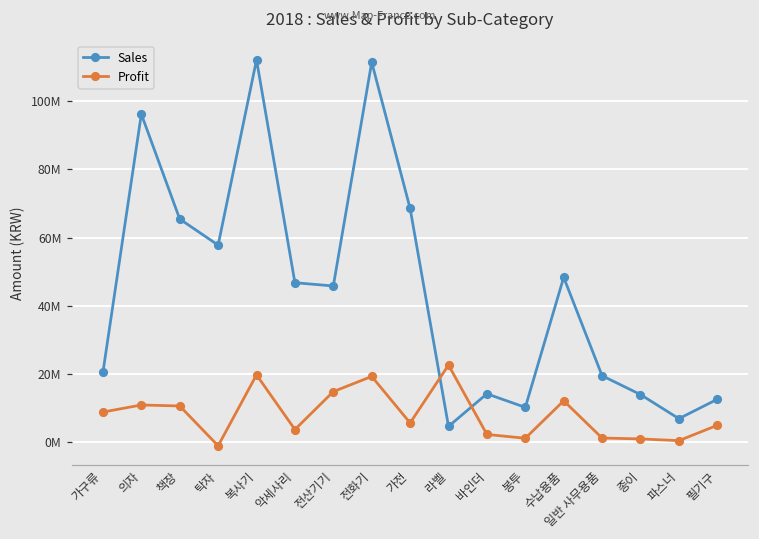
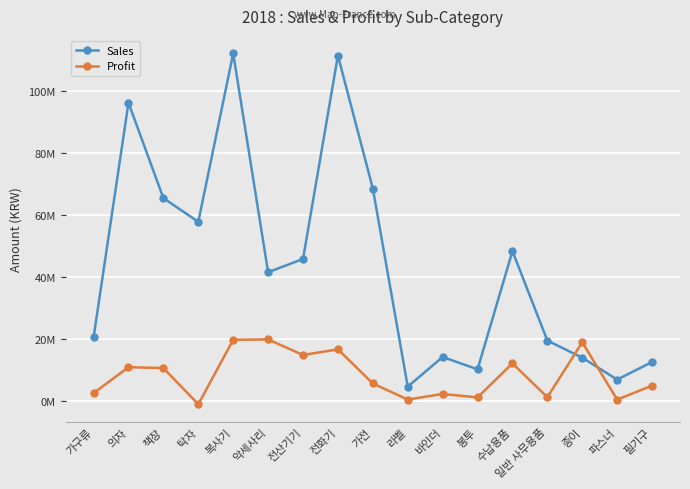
  {
    "Sales": {
      "가구류": 21000000,
      "의자": 96000000,
      "책장": 65000000,
      "탁자": 58000000,
      "복사기": 112000000,
-     "악세사리": 47000000,
+     "악세사리": 42000000,
      "전산기기": 46000000,
      "전화기": 111000000,
      "가전": 69000000,
      "라벨": 5000000,
      "바인더": 14000000,
      "봉투": 10000000,
      "수납용품": 48000000,
      "일반 사무용품": 20000000,
      "종이": 14000000,
      "파스너": 7000000,
      "필기구": 13000000
    },
    "Profit": {
-     "가구류": 9000000,
+     "가구류": 3000000,
      "의자": 11000000,
      "책장": 11000000,
      "탁자": -1000000,
      "복사기": 20000000,
-     "악세사리": 4000000,
+     "악세사리": 20000000,
      "전산기기": 15000000,
-     "전화기": 19000000,
+     "전화기": 17000000,
      "가전": 6000000,
-     "라벨": 23000000,
+     "라벨": 1000000,
      "바인더": 2000000,
      "봉투": 1000000,
      "수납용품": 12000000,
      "일반 사무용품": 1000000,
-     "종이": 1000000,
+     "종이": 19000000,
      "파스너": 1000000,
      "필기구": 5000000
    }
  }
